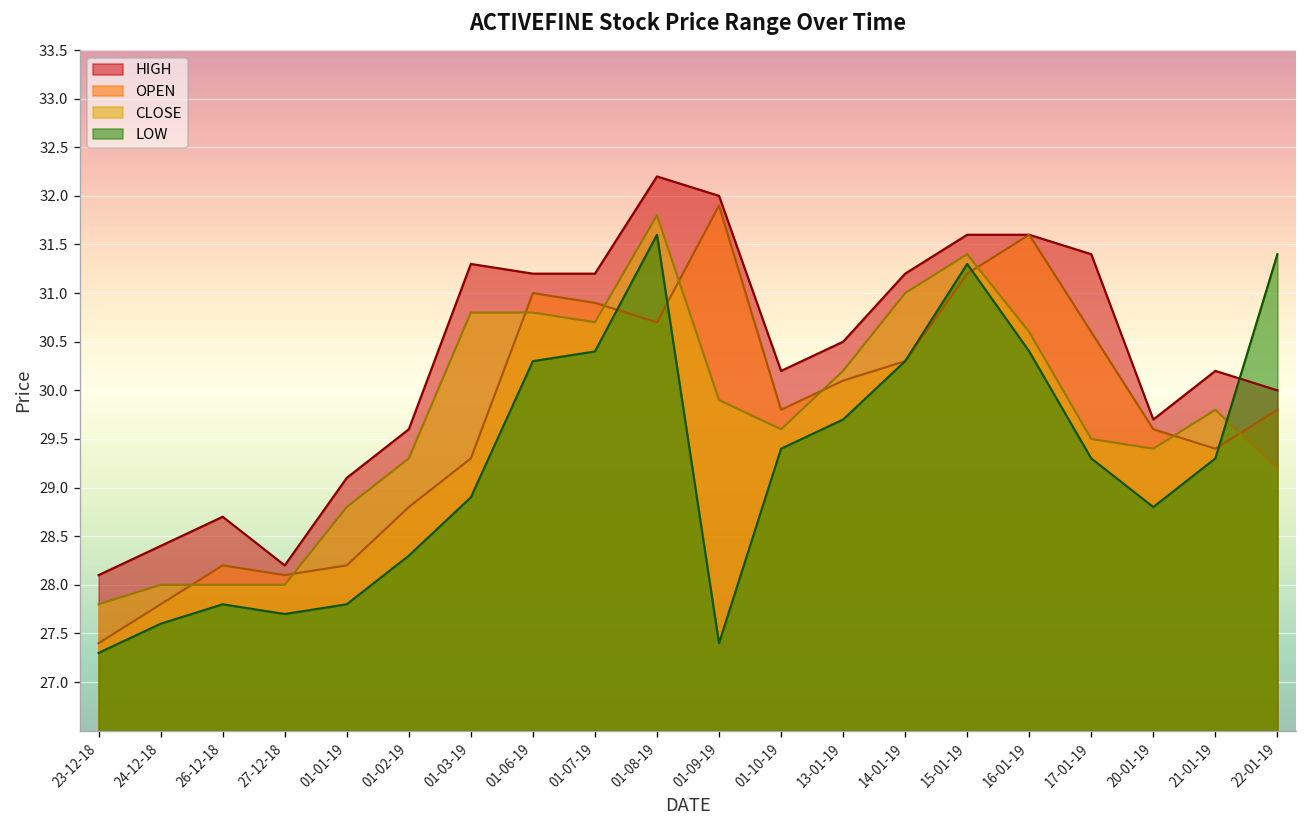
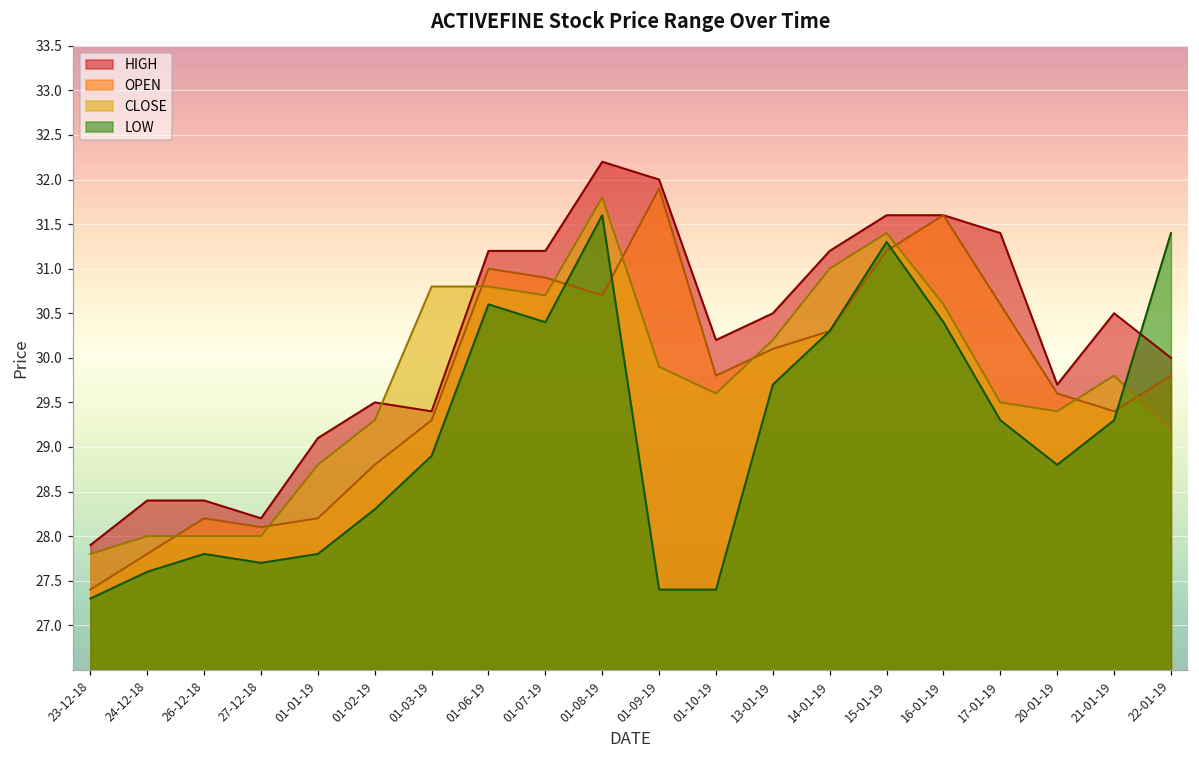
  {
    "HIGH": {
-     "23-12-18": 28.1,
+     "23-12-18": 27.9,
      "24-12-18": 28.4,
-     "26-12-18": 28.7,
+     "26-12-18": 28.4,
      "27-12-18": 28.2,
      "01-01-19": 29.1,
-     "01-02-19": 29.6,
-     "01-03-19": 31.3,
+     "01-02-19": 29.5,
+     "01-03-19": 29.4,
      "01-06-19": 31.2,
      "01-07-19": 31.2,
      "01-08-19": 32.2,
      "01-09-19": 32.0,
      "01-10-19": 30.2,
      "13-01-19": 30.5,
      "14-01-19": 31.2,
      "15-01-19": 31.6,
      "17-01-19": 31.4,
      "20-01-19": 29.7,
-     "21-01-19": 30.2,
+     "21-01-19": 30.5,
      "22-01-19": 30.0
    },
    "LOW": {
      "23-12-18": 27.3,
      "24-12-18": 27.6,
      "26-12-18": 27.8,
      "27-12-18": 27.7,
      "01-01-19": 27.8,
      "01-02-19": 28.3,
      "01-03-19": 28.9,
-     "01-06-19": 30.3,
+     "01-06-19": 30.6,
      "01-07-19": 30.4,
      "01-08-19": 31.6,
      "01-09-19": 27.4,
-     "01-10-19": 29.4,
+     "01-10-19": 27.4,
      "13-01-19": 29.7,
      "15-01-19": 31.3,
      "16-01-19": 30.4,
      "17-01-19": 29.3,
      "20-01-19": 28.8,
      "21-01-19": 29.3,
      "22-01-19": 31.4
    }
  }
